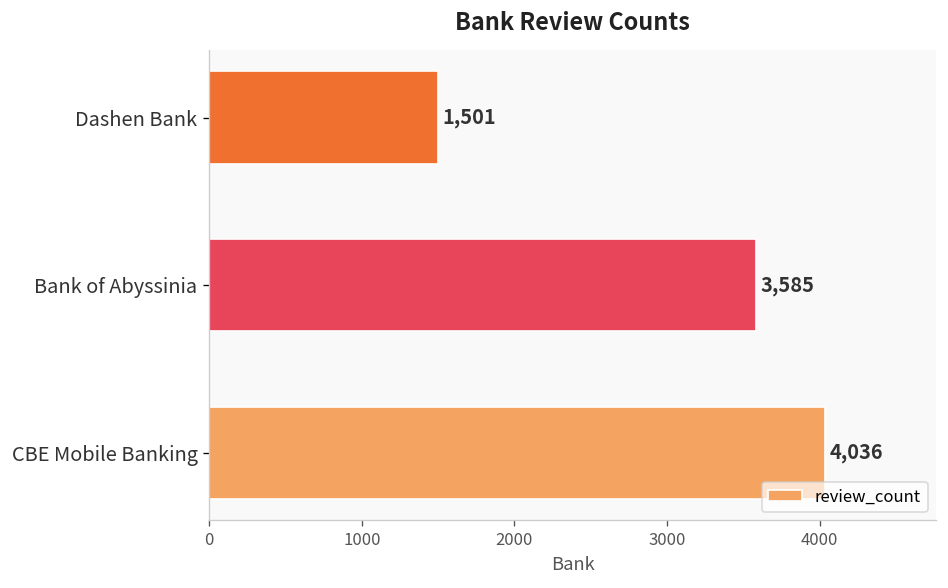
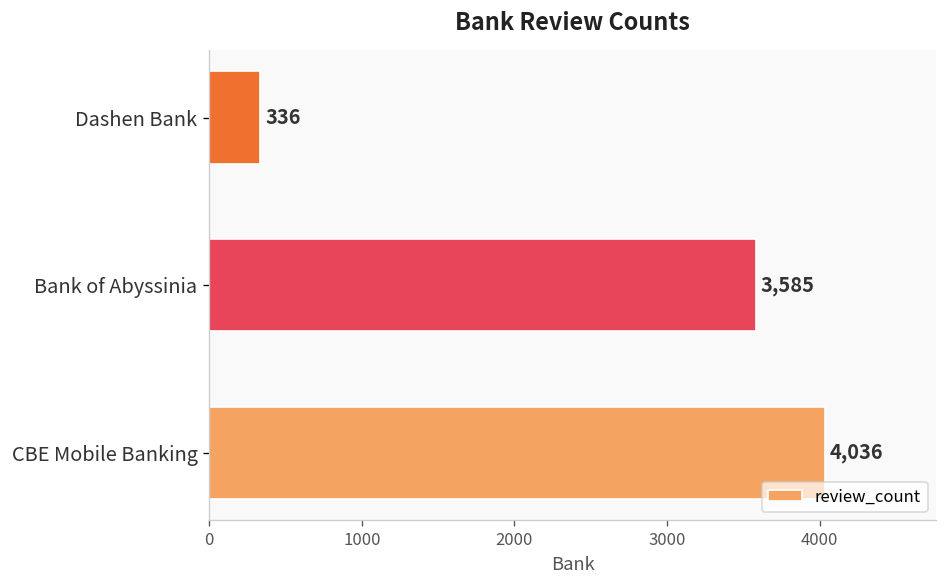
  {
-   "Dashen Bank": "1,501",
+   "Dashen Bank": "336",
    "Bank of Abyssinia": "3,585",
    "CBE Mobile Banking": "4,036"
  }
